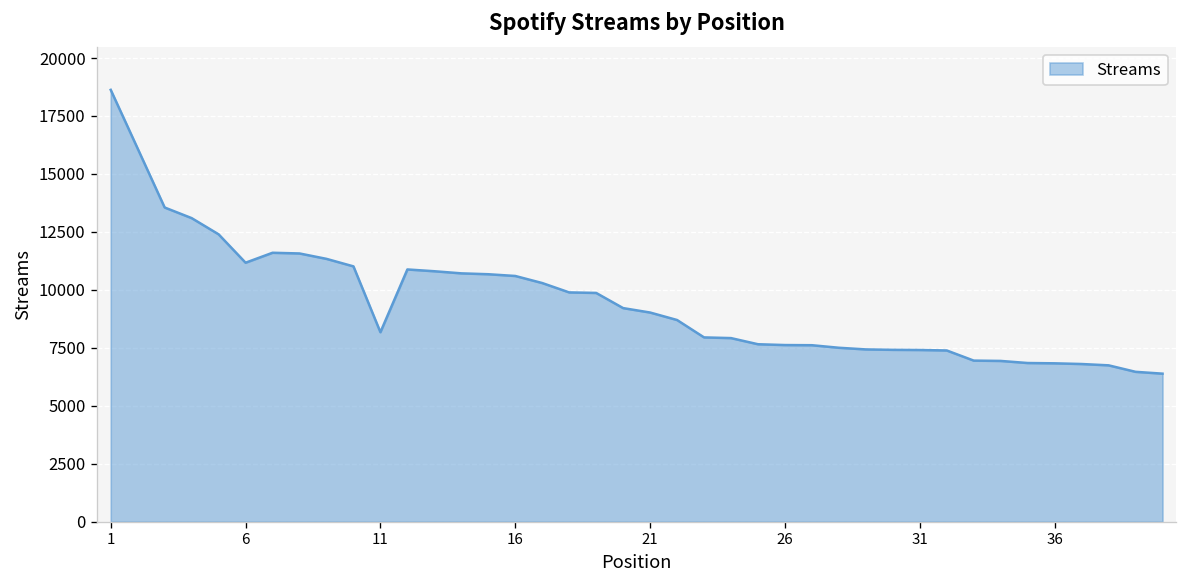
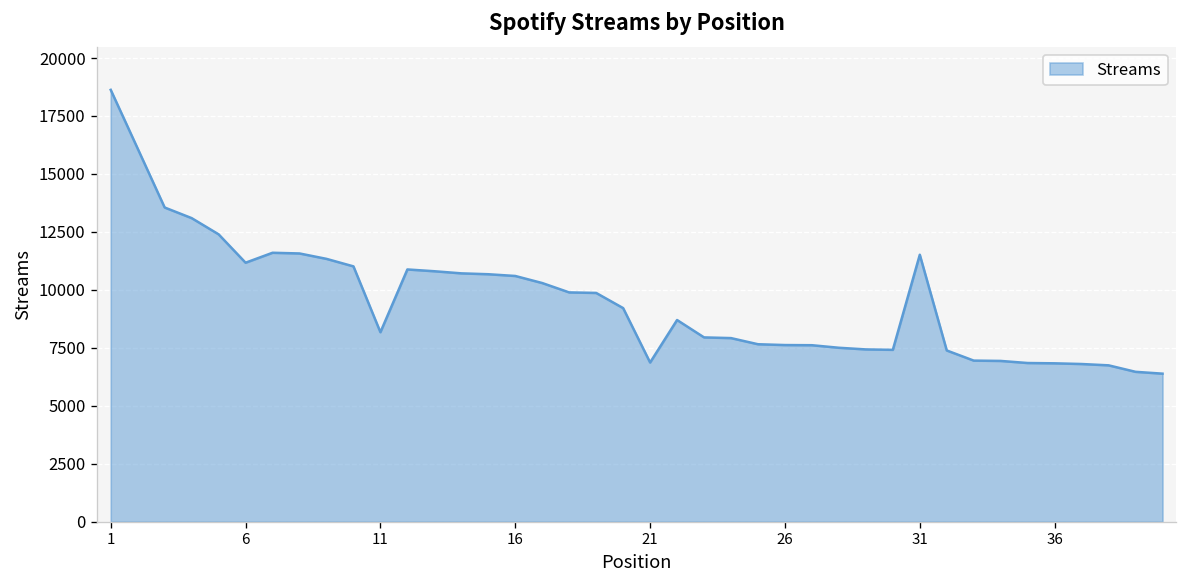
  {
    "1": 18600,
    "6": 11200,
    "11": 8200,
    "16": 10600,
-   "21": 9000,
+   "21": 6900,
    "26": 7600,
-   "31": 7400,
+   "31": 11500,
    "36": 6800
  }
